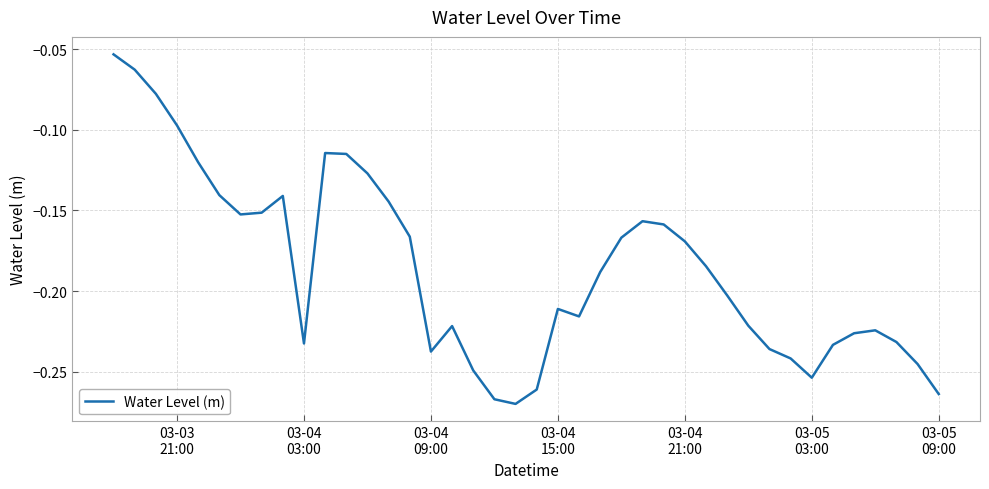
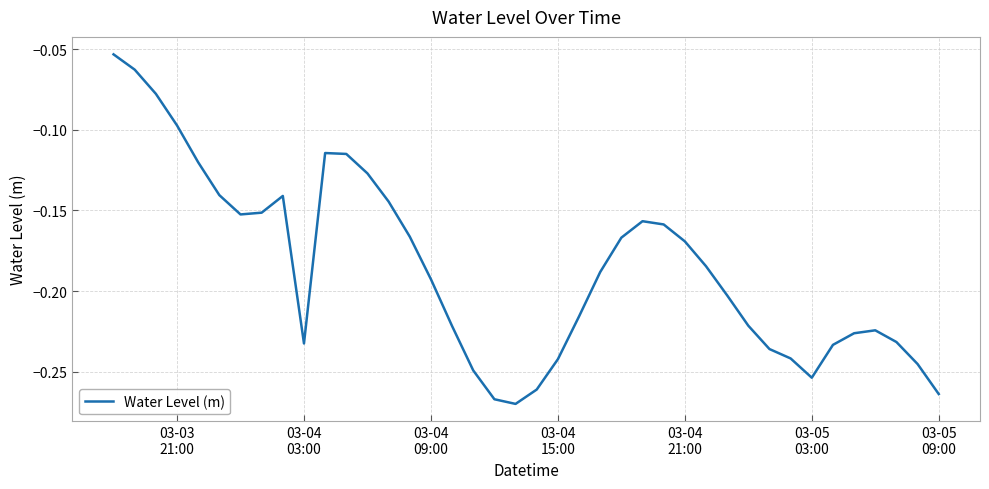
  {
    "03-03 21:00": -0.097,
    "03-04 03:00": -0.232,
-   "03-04 09:00": -0.237,
-   "03-04 15:00": -0.211,
+   "03-04 09:00": -0.193,
+   "03-04 15:00": -0.242,
    "03-04 21:00": -0.169,
    "03-05 03:00": -0.254,
    "03-05 09:00": -0.264
  }
